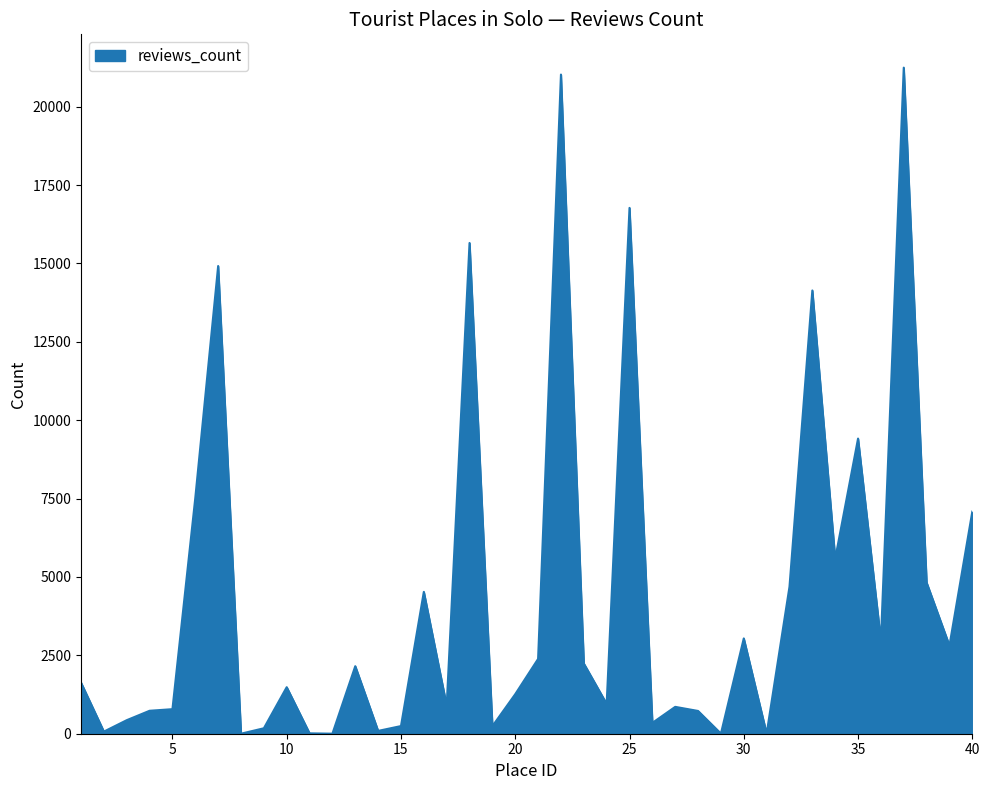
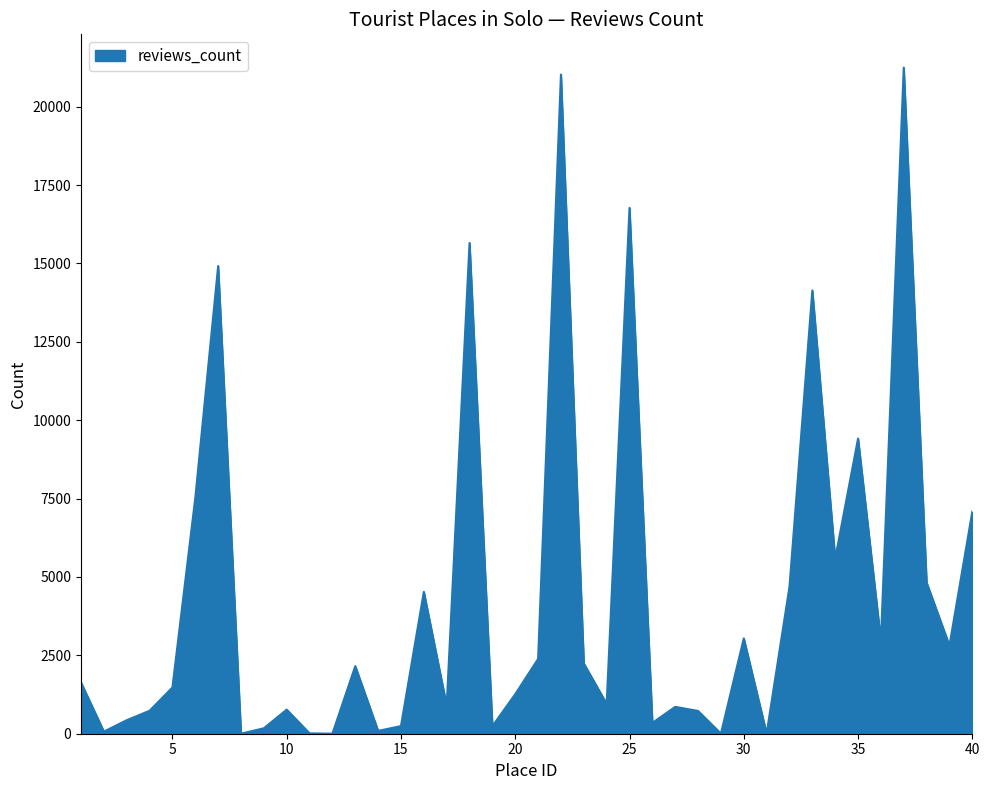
  {
-   "5": 800,
-   "10": 1500,
+   "5": 1500,
+   "10": 800,
    "15": 200,
    "20": 1300,
    "25": 16800,
    "30": 3000,
    "35": 9400,
    "40": 7100
  }
